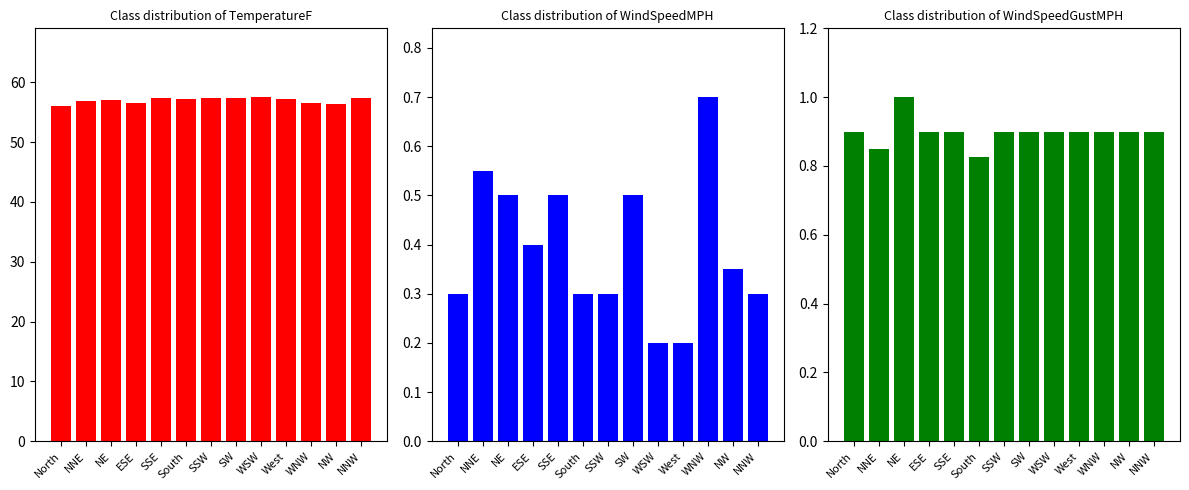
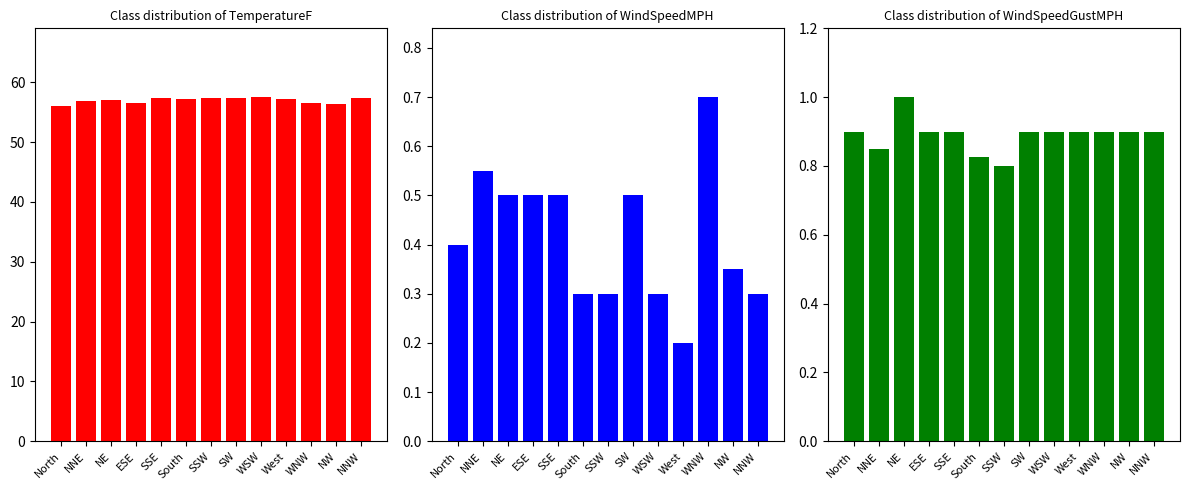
  {
    "Class distribution of TemperatureF": {
      "North": 56,
      "NNE": 57,
      "NE": 57,
      "ESE": 57,
      "SSE": 57,
      "South": 57,
      "SSW": 57,
      "SW": 57,
      "WSW": 58,
      "West": 57,
      "WNW": 57,
      "NW": 56,
      "NNW": 57
    },
    "Class distribution of WindSpeedMPH": {
-     "North": 0.3,
+     "North": 0.4,
      "NNE": 0.55,
      "NE": 0.5,
-     "ESE": 0.4,
+     "ESE": 0.5,
      "SSE": 0.5,
      "South": 0.3,
      "SSW": 0.3,
      "SW": 0.5,
-     "WSW": 0.2,
+     "WSW": 0.3,
      "West": 0.2,
      "WNW": 0.7,
      "NW": 0.35,
      "NNW": 0.3
    },
    "Class distribution of WindSpeedGustMPH": {
      "North": 0.9,
      "NNE": 0.85,
      "NE": 1.0,
      "ESE": 0.9,
      "SSE": 0.9,
      "South": 0.83,
-     "SSW": 0.9,
+     "SSW": 0.8,
      "SW": 0.9,
      "WSW": 0.9,
      "West": 0.9,
      "WNW": 0.9,
      "NW": 0.9,
      "NNW": 0.9
    }
  }
